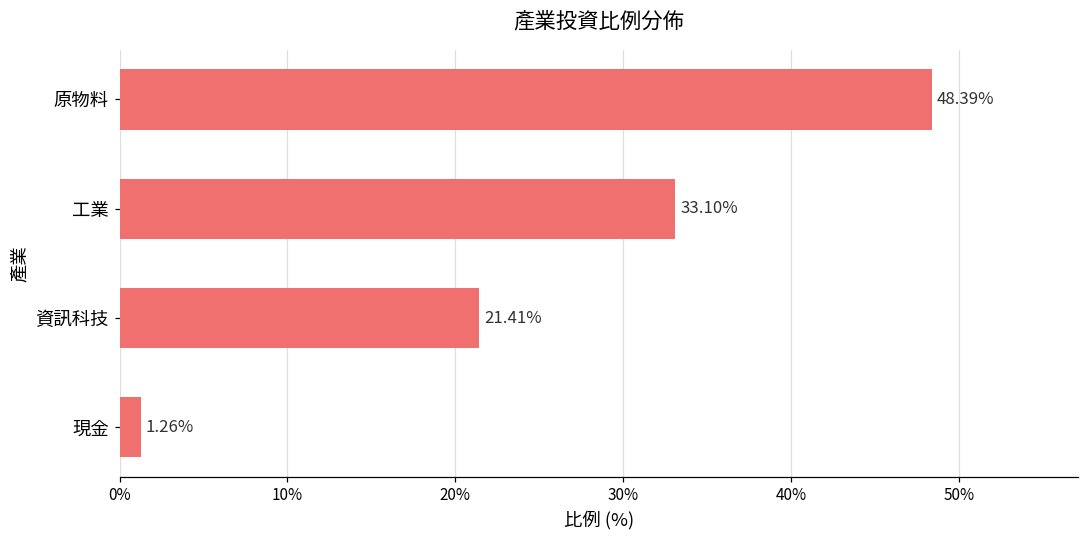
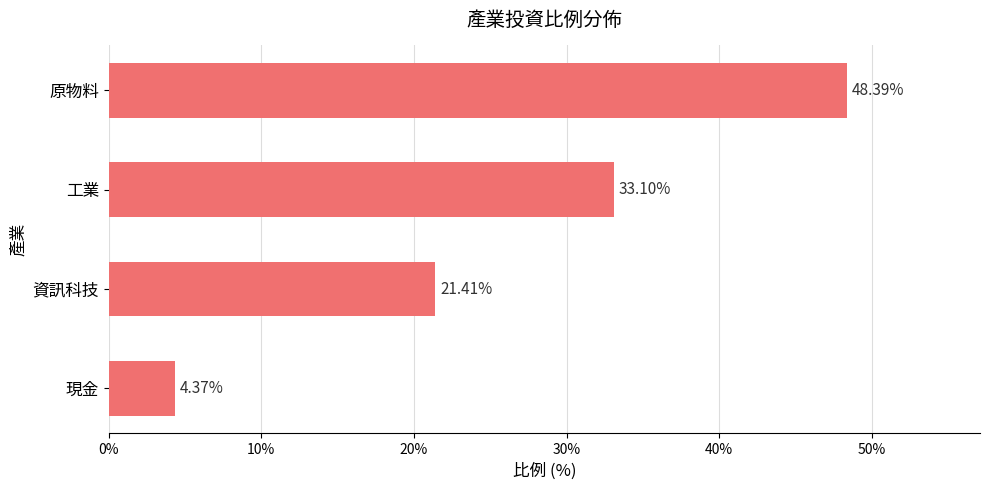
  {
    "原物料": "48.39%",
    "工業": "33.10%",
    "資訊科技": "21.41%",
-   "現金": "1.26%"
+   "現金": "4.37%"
  }
